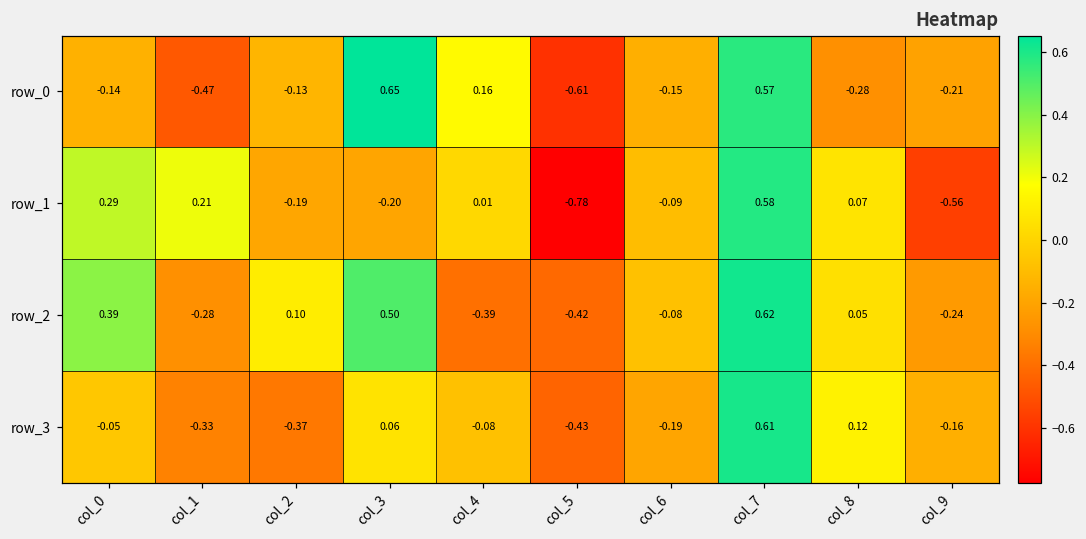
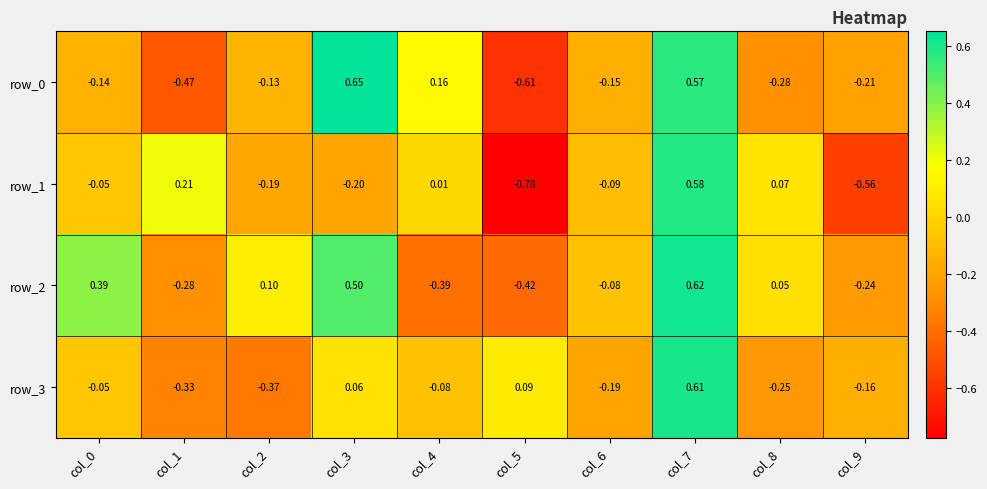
  {
    "row_0": {
      "col_0": -0.14,
      "col_1": -0.47,
      "col_2": -0.13,
      "col_3": 0.65,
      "col_4": 0.16,
      "col_5": -0.61,
      "col_6": -0.15,
      "col_7": 0.57,
      "col_8": -0.28,
      "col_9": -0.21
    },
    "row_1": {
-     "col_0": 0.29,
+     "col_0": -0.05,
      "col_1": 0.21,
      "col_2": -0.19,
      "col_3": -0.20,
      "col_4": 0.01,
      "col_5": -0.78,
      "col_6": -0.09,
      "col_7": 0.58,
      "col_8": 0.07,
      "col_9": -0.56
    },
    "row_2": {
      "col_0": 0.39,
      "col_1": -0.28,
      "col_2": 0.10,
      "col_3": 0.50,
      "col_4": -0.39,
      "col_5": -0.42,
      "col_6": -0.08,
      "col_7": 0.62,
      "col_8": 0.05,
      "col_9": -0.24
    },
    "row_3": {
      "col_0": -0.05,
      "col_1": -0.33,
      "col_2": -0.37,
      "col_3": 0.06,
      "col_4": -0.08,
-     "col_5": -0.43,
+     "col_5": 0.09,
      "col_6": -0.19,
      "col_7": 0.61,
-     "col_8": 0.12,
+     "col_8": -0.25,
      "col_9": -0.16
    }
  }
